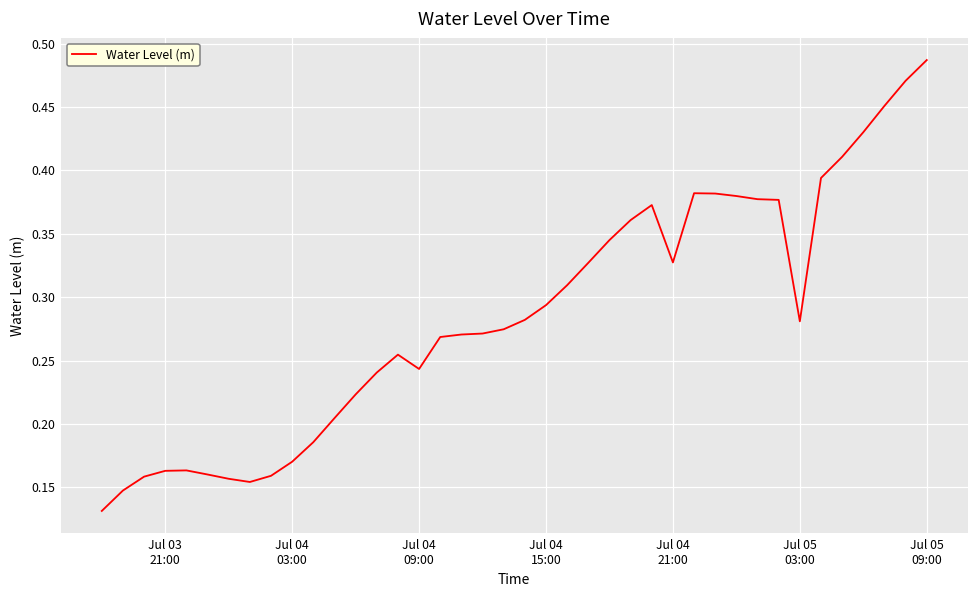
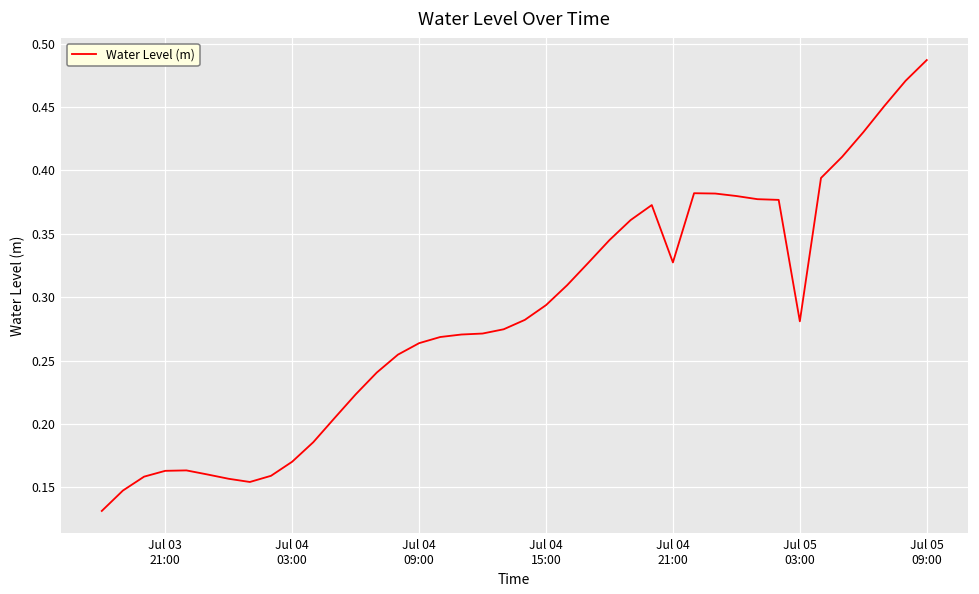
  {
    "Jul 03 21:00": 0.163,
    "Jul 04 03:00": 0.170,
-   "Jul 04 09:00": 0.243,
+   "Jul 04 09:00": 0.264,
    "Jul 04 15:00": 0.294,
    "Jul 04 21:00": 0.327,
    "Jul 05 03:00": 0.281,
    "Jul 05 09:00": 0.487
  }
